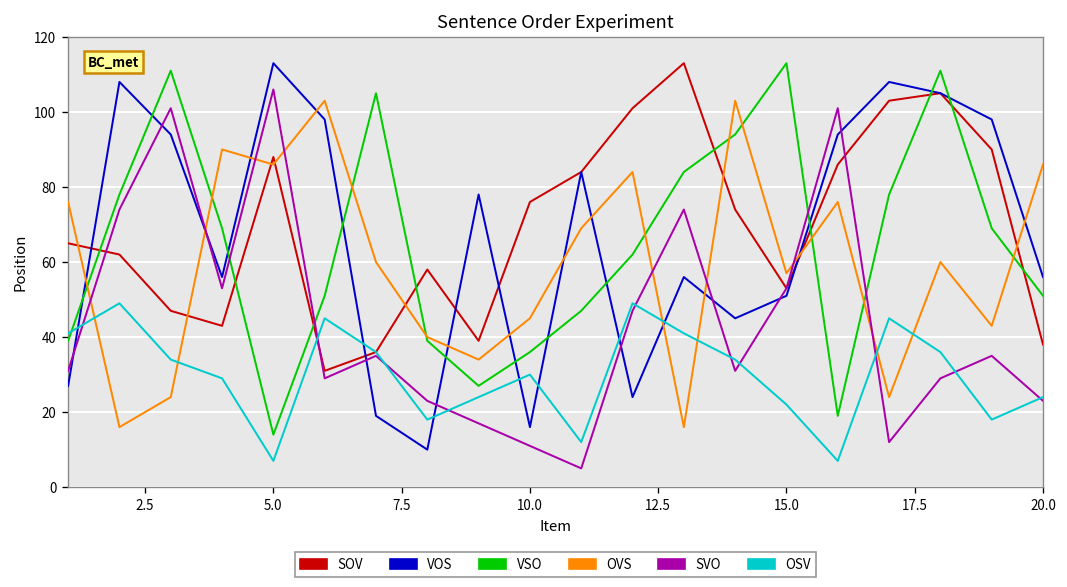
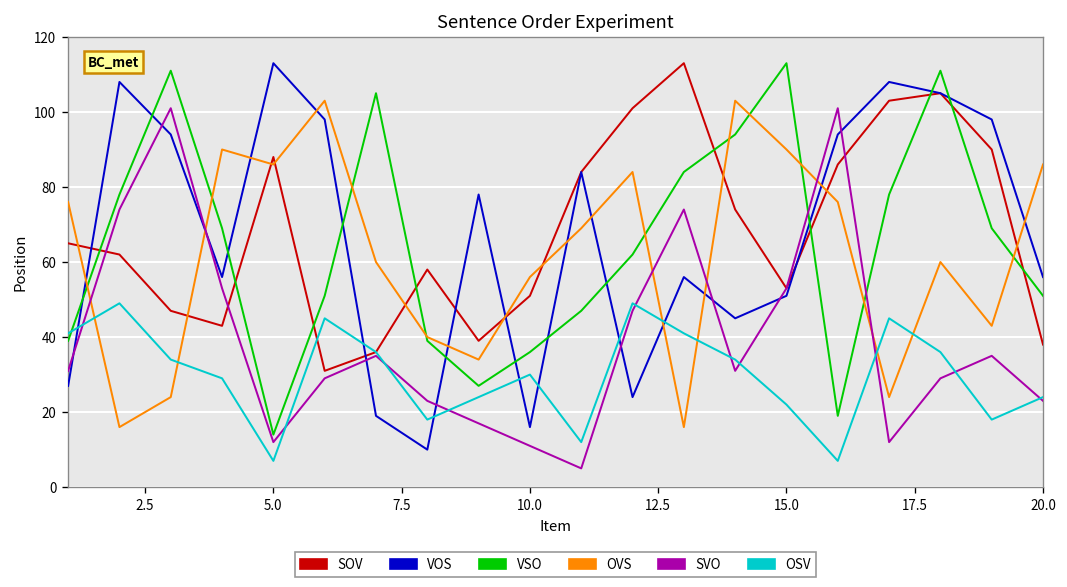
  {
    "SOV": {
      "5.0": 88,
-     "10.0": 76,
+     "10.0": 51,
      "20.0": 38
    },
    "VOS": {
      "5.0": 113,
      "10.0": 16,
      "15.0": 51,
      "20.0": 56
    },
    "VSO": {
      "5.0": 14,
      "10.0": 36,
      "15.0": 113,
      "20.0": 51
    },
    "OVS": {
      "5.0": 86,
-     "10.0": 45,
-     "15.0": 57,
+     "10.0": 56,
+     "15.0": 90,
      "20.0": 86
    },
    "SVO": {
-     "5.0": 106,
+     "5.0": 12,
      "10.0": 11,
      "20.0": 23
    },
    "OSV": {
      "5.0": 7,
      "10.0": 30,
      "15.0": 22,
      "20.0": 24
    }
  }
